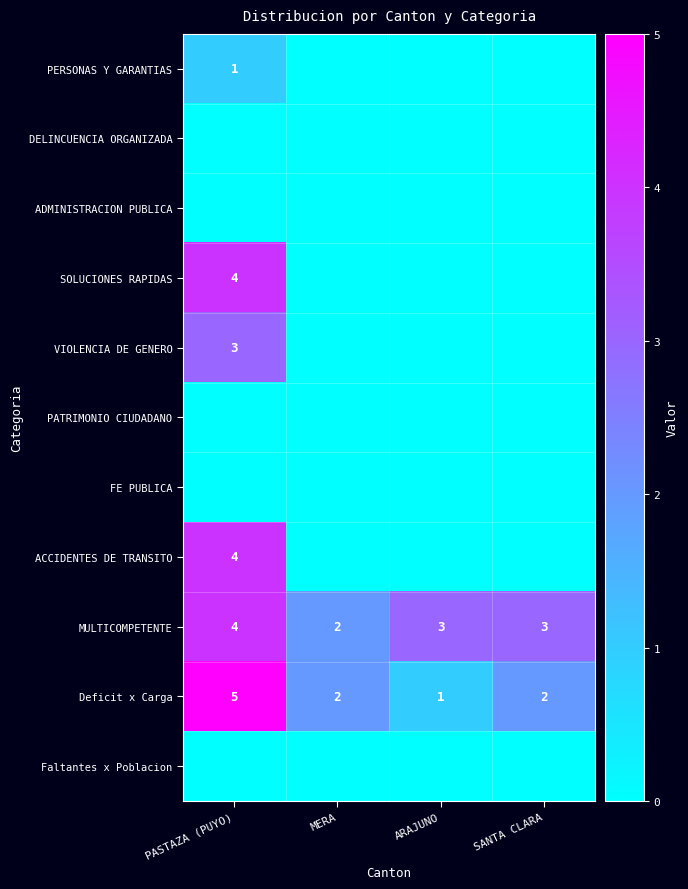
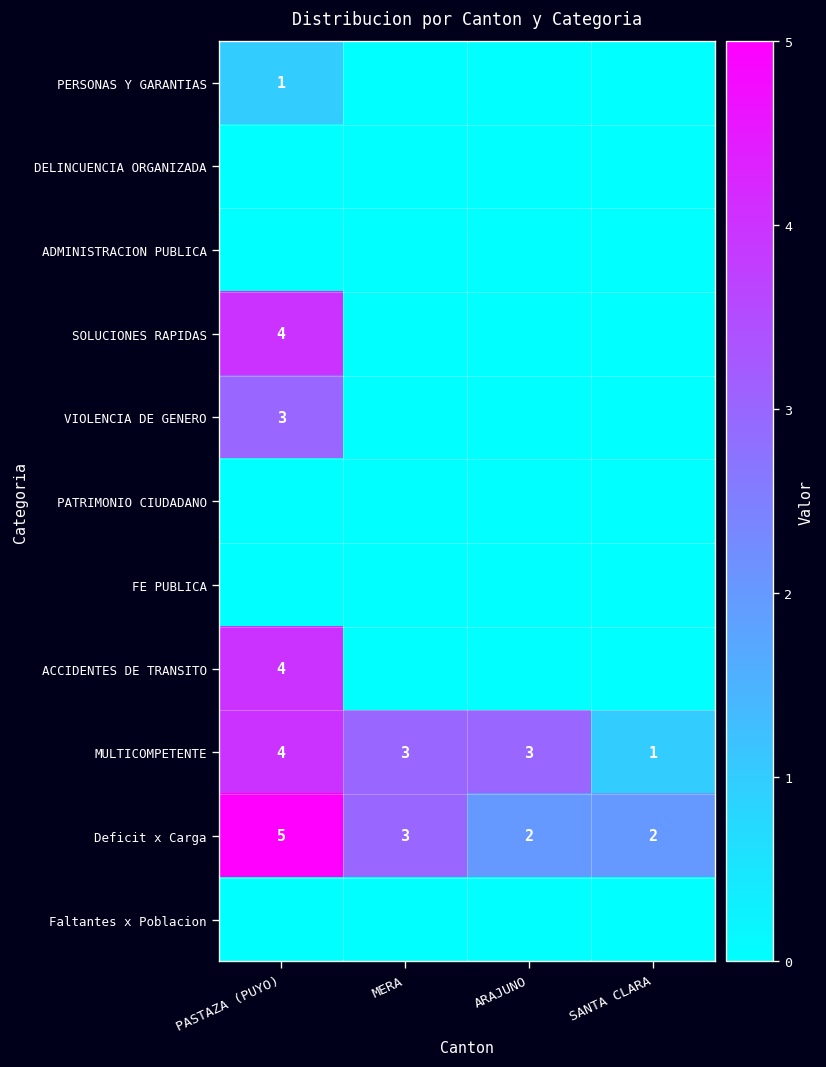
  {
    "PERSONAS Y GARANTIAS": {
      "PASTAZA (PUYO)": 1
    },
    "SOLUCIONES RAPIDAS": {
      "PASTAZA (PUYO)": 4
    },
    "VIOLENCIA DE GENERO": {
      "PASTAZA (PUYO)": 3
    },
    "ACCIDENTES DE TRANSITO": {
      "PASTAZA (PUYO)": 4
    },
    "MULTICOMPETENTE": {
      "PASTAZA (PUYO)": 4,
-     "MERA": 2,
+     "MERA": 3,
      "ARAJUNO": 3,
-     "SANTA CLARA": 3
+     "SANTA CLARA": 1
    },
    "Deficit x Carga": {
      "PASTAZA (PUYO)": 5,
-     "MERA": 2,
-     "ARAJUNO": 1,
+     "MERA": 3,
+     "ARAJUNO": 2,
      "SANTA CLARA": 2
    }
  }
